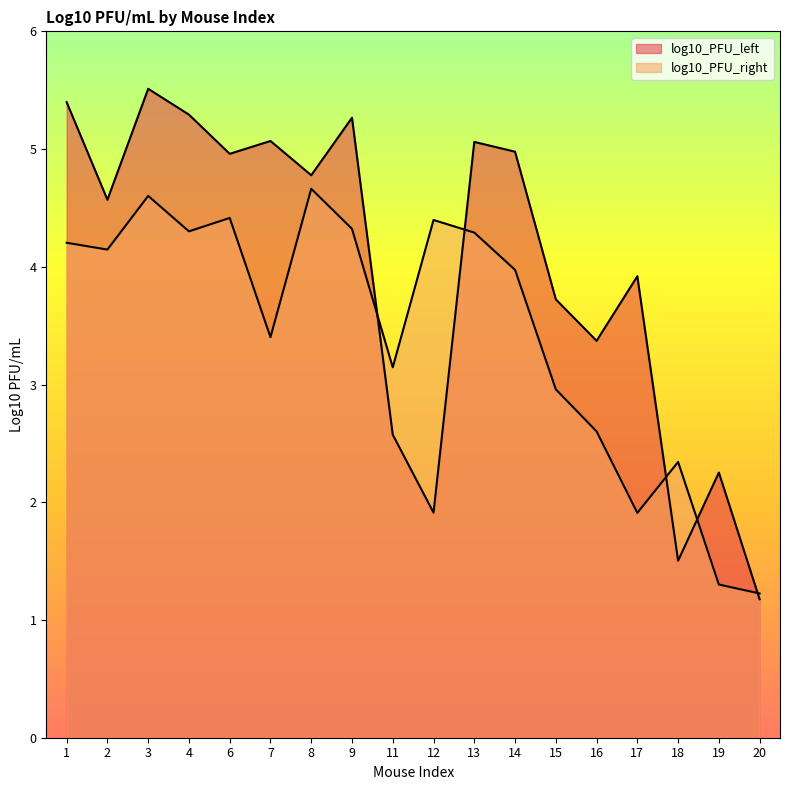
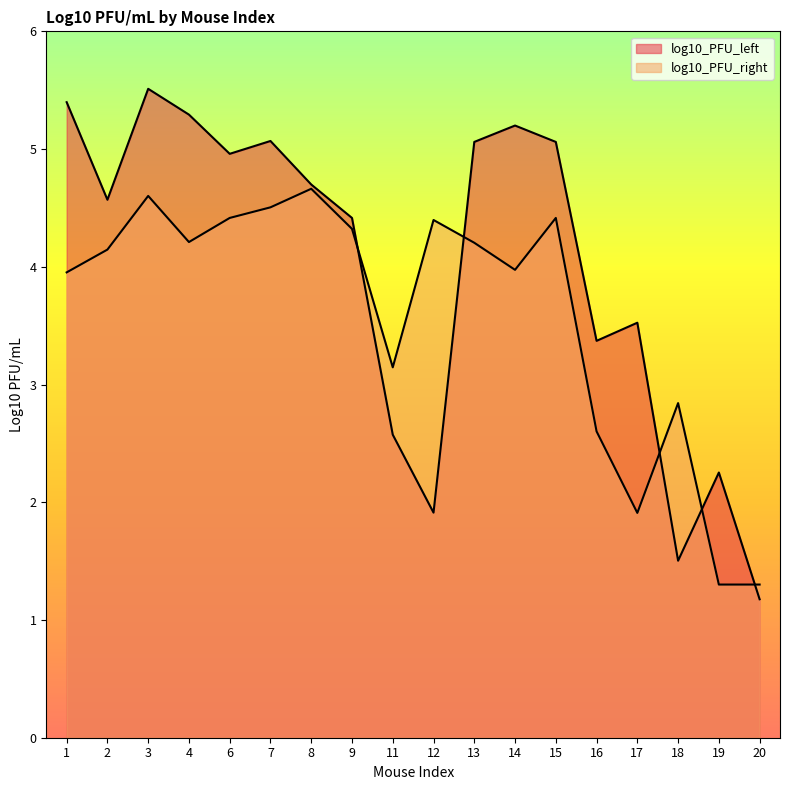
  {
    "log10_PFU_left": {
      "1": 5.40,
      "2": 4.57,
      "3": 5.51,
      "4": 5.29,
      "6": 4.96,
      "7": 5.07,
-     "8": 4.78,
-     "9": 5.27,
+     "8": 4.70,
+     "9": 4.41,
      "11": 2.57,
      "12": 1.91,
      "13": 5.06,
-     "14": 4.98,
-     "15": 3.72,
+     "14": 5.20,
+     "15": 5.06,
      "16": 3.37,
-     "17": 3.92,
+     "17": 3.53,
      "18": 1.50,
      "19": 2.25,
      "20": 1.18
    },
    "log10_PFU_right": {
-     "1": 4.20,
+     "1": 3.95,
      "2": 4.15,
      "3": 4.60,
-     "4": 4.30,
+     "4": 4.21,
      "6": 4.41,
-     "7": 3.40,
+     "7": 4.51,
      "8": 4.66,
      "9": 4.32,
      "11": 3.15,
      "12": 4.40,
-     "13": 4.29,
+     "13": 4.20,
      "14": 3.97,
-     "15": 2.96,
+     "15": 4.41,
      "16": 2.60,
      "17": 1.91,
-     "18": 2.34,
+     "18": 2.84,
      "19": 1.30,
-     "20": 1.23
+     "20": 1.30
    }
  }
